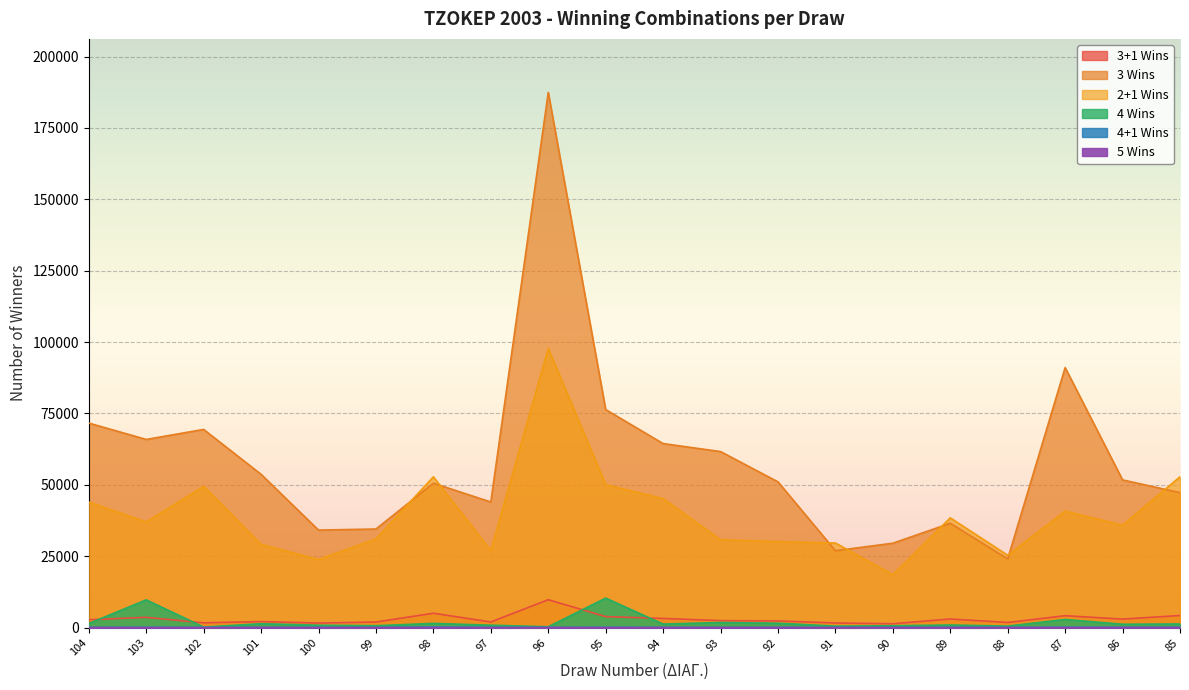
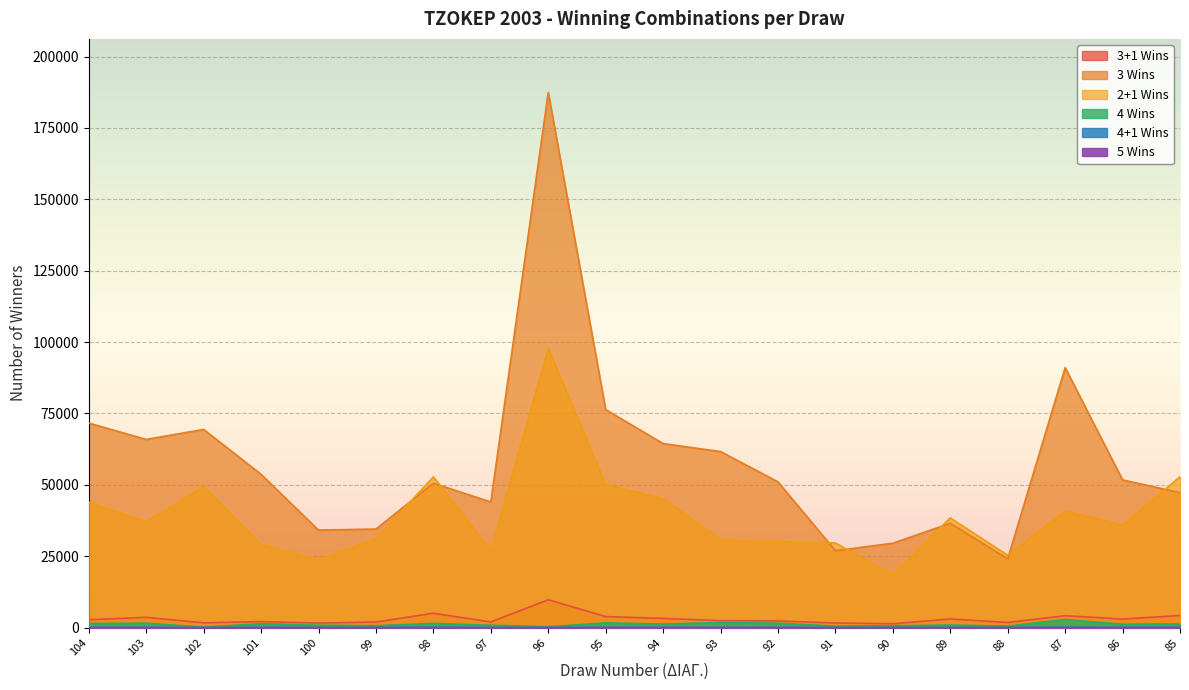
  {
    "4 Wins": {
      "104": 1000,
-     "103": 10000,
+     "103": 2000,
      "98": 1000,
-     "95": 10000,
+     "95": 2000,
      "94": 1000,
      "87": 3000,
      "86": 1000,
      "85": 1000
    }
  }
